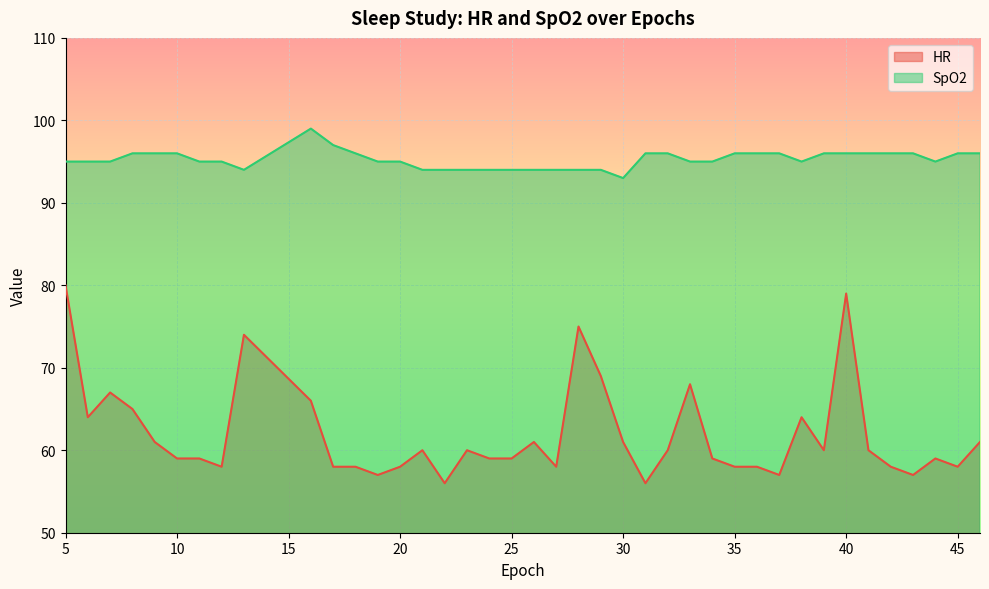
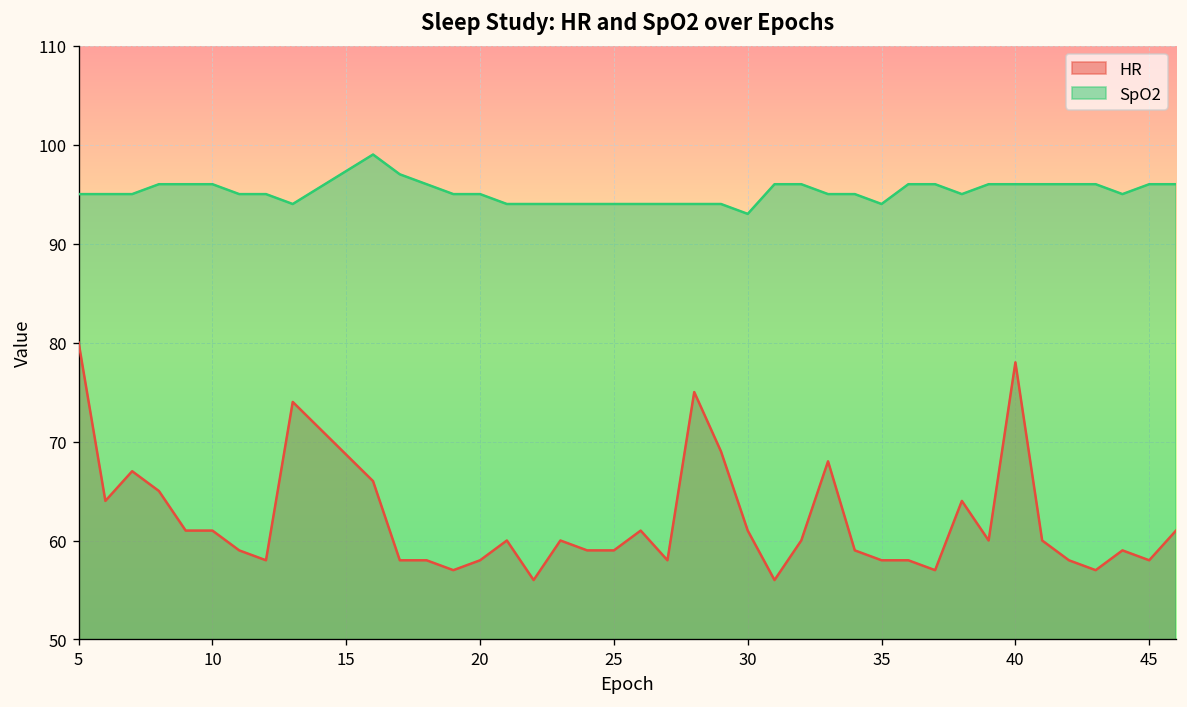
  {
    "HR": {
      "5": 80,
-     "10": 59,
+     "10": 61,
      "20": 58,
      "25": 59,
      "30": 61,
      "35": 58,
-     "40": 79,
+     "40": 78,
      "45": 58
    },
    "SpO2": {
      "5": 95,
      "10": 96,
      "20": 95,
      "25": 94,
      "30": 93,
-     "35": 96,
+     "35": 94,
      "40": 96,
      "45": 96
    }
  }
